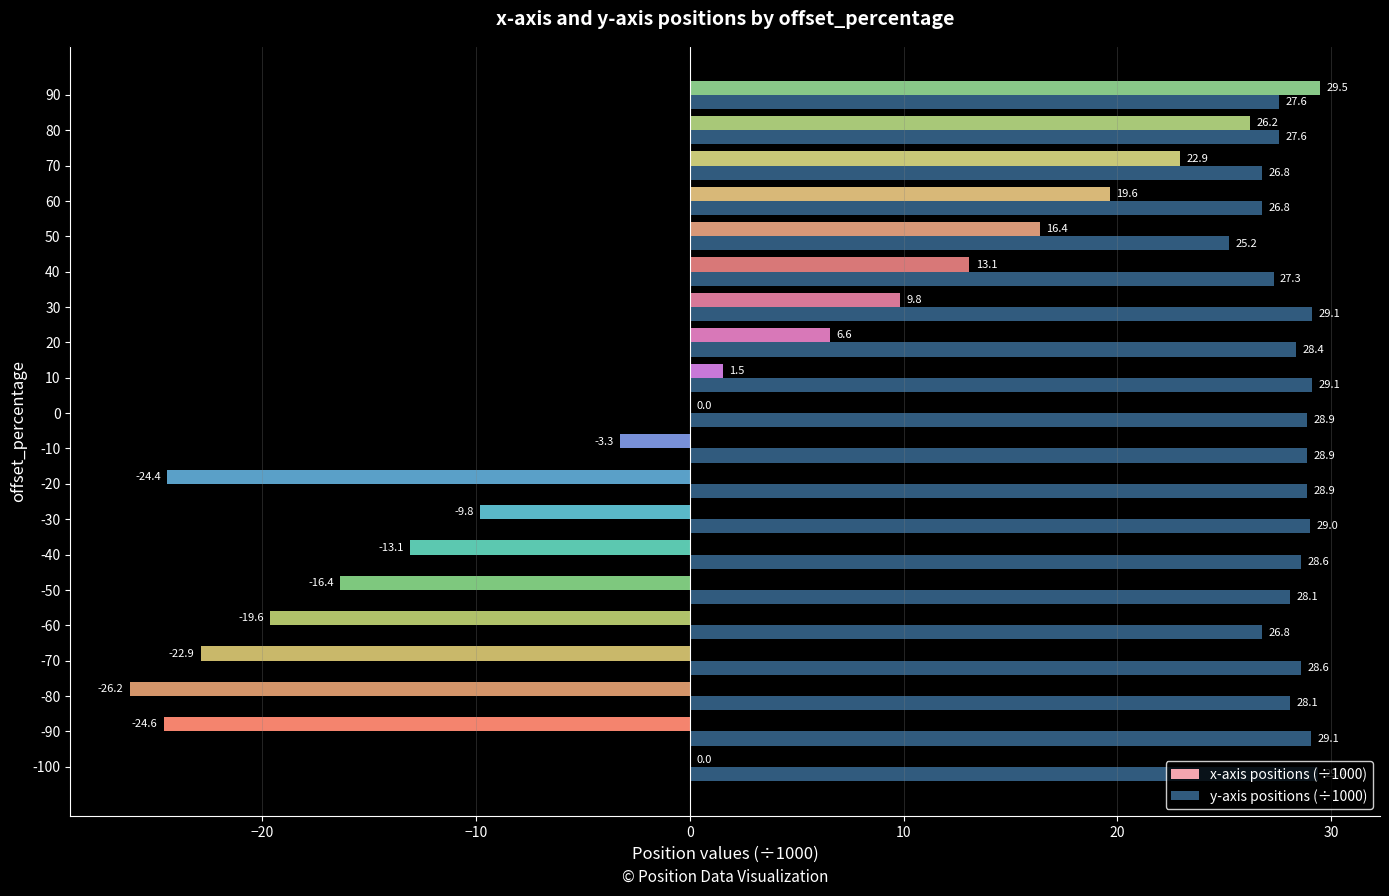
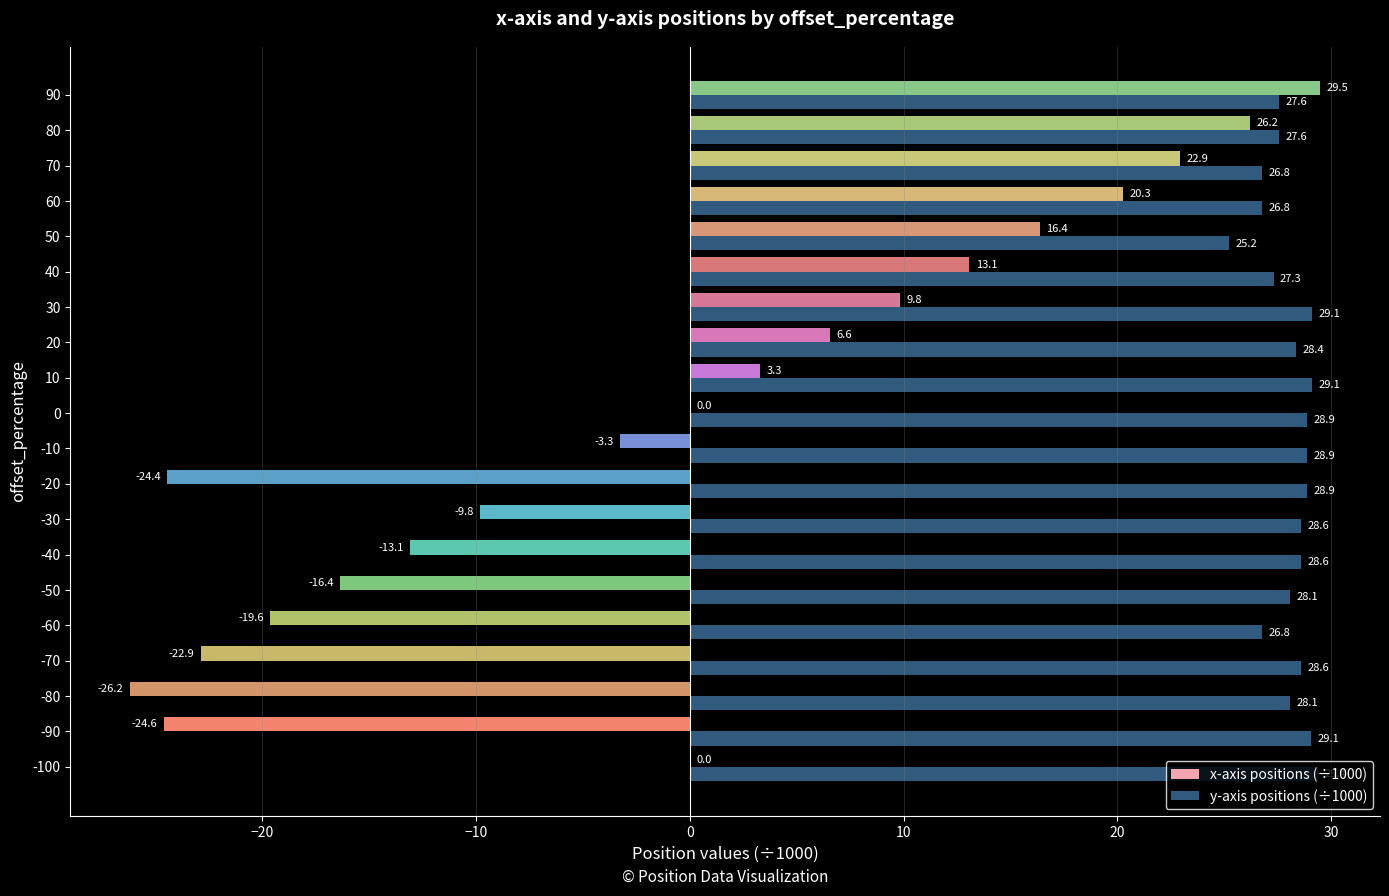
  {
    "x-axis positions (÷1000)": {
      "90": 29.5,
      "80": 26.2,
      "70": 22.9,
-     "60": 19.6,
+     "60": 20.3,
      "50": 16.4,
      "40": 13.1,
      "30": 9.8,
      "20": 6.6,
-     "10": 1.5,
+     "10": 3.3,
      "0": 0.0,
      "-10": -3.3,
      "-20": -24.4,
      "-30": -9.8,
      "-40": -13.1,
      "-50": -16.4,
      "-60": -19.6,
      "-70": -22.9,
      "-80": -26.2,
      "-90": -24.6,
      "-100": 0.0
    },
    "y-axis positions (÷1000)": {
      "90": 27.6,
      "80": 27.6,
      "70": 26.8,
      "60": 26.8,
      "50": 25.2,
      "40": 27.3,
      "30": 29.1,
      "20": 28.4,
      "10": 29.1,
      "0": 28.9,
      "-10": 28.9,
      "-20": 28.9,
-     "-30": 29.0,
+     "-30": 28.6,
      "-40": 28.6,
      "-50": 28.1,
      "-60": 26.8,
      "-70": 28.6,
      "-80": 28.1,
      "-90": 29.1
    }
  }
